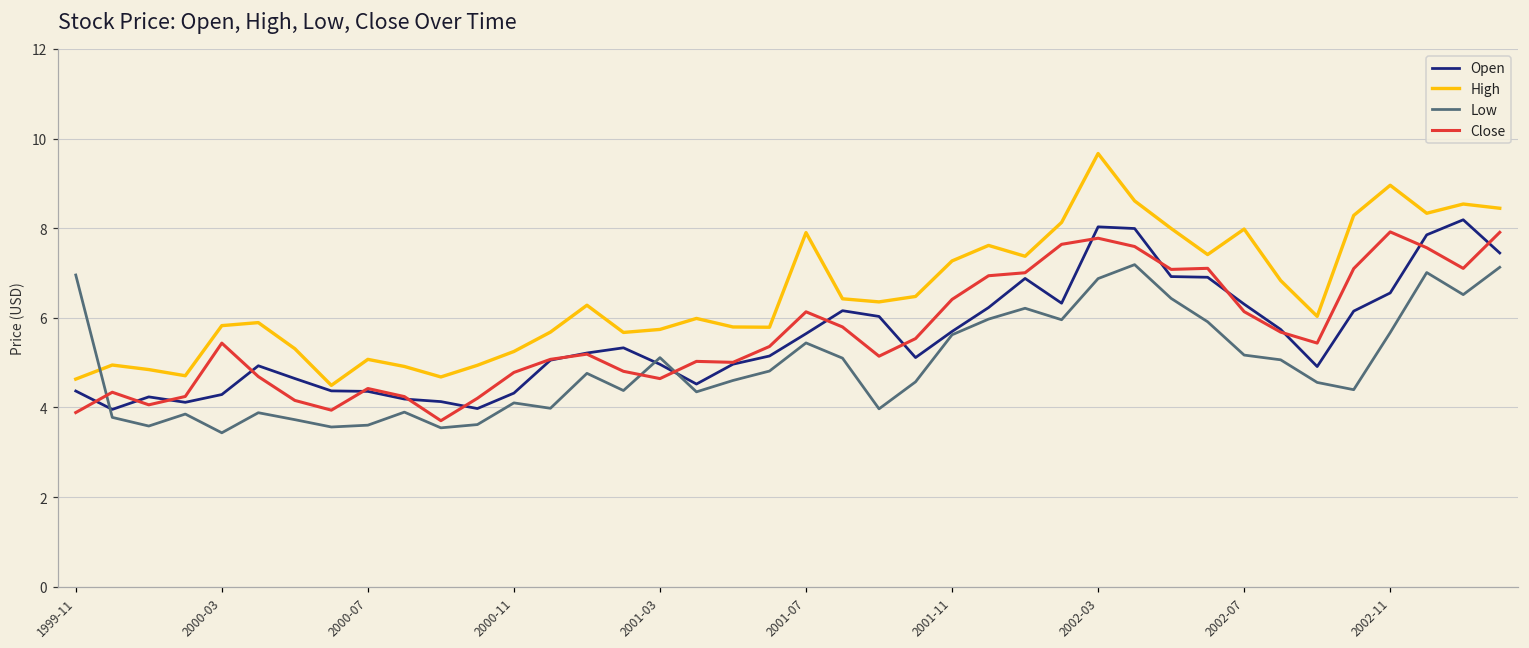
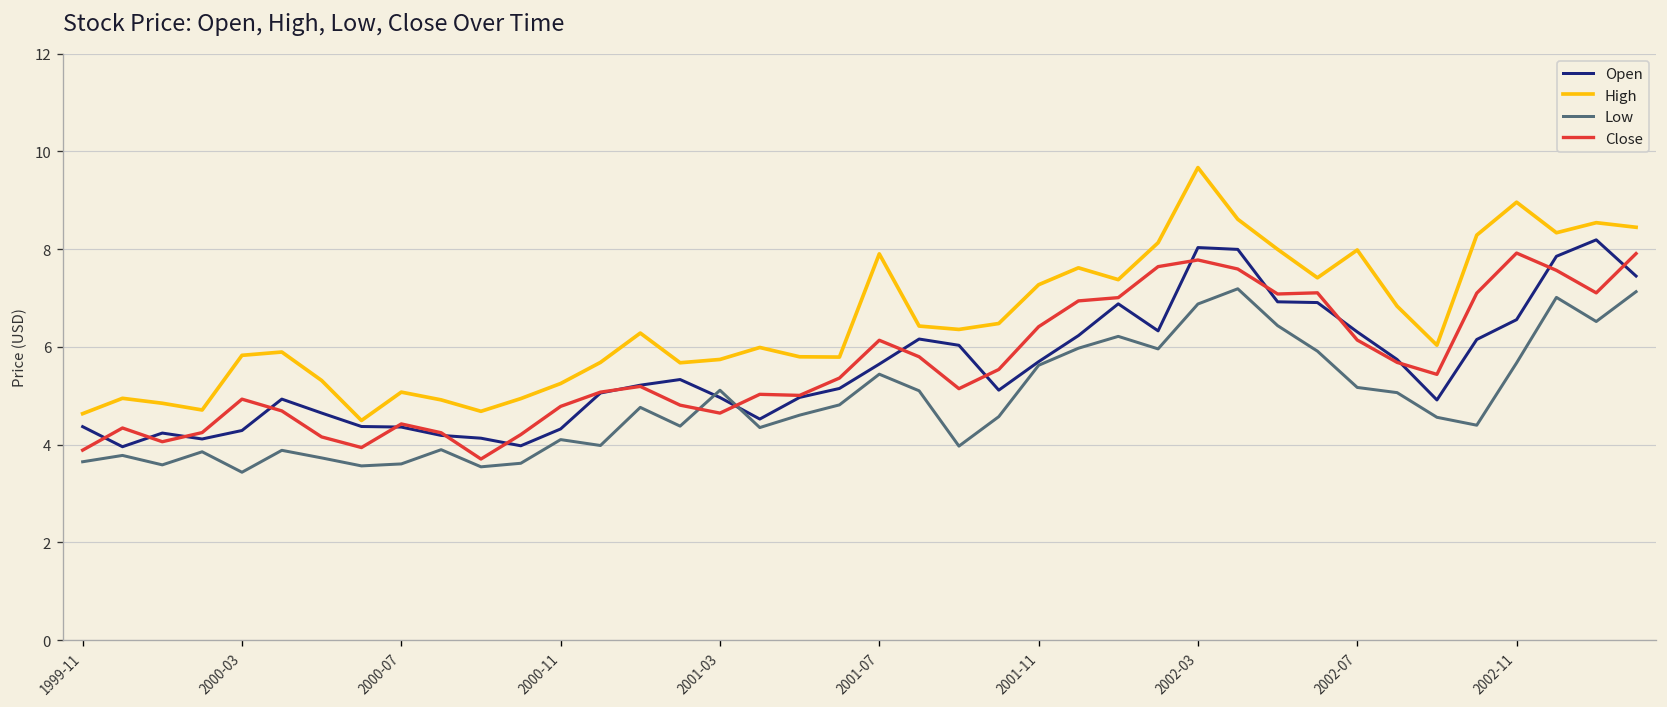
  {
    "Open": {
      "1999-11": 4.4,
      "2000-03": 4.3,
      "2000-07": 4.4,
      "2000-11": 4.3,
      "2001-03": 5.0,
      "2001-07": 5.6,
      "2001-11": 5.7,
      "2002-03": 8.0,
      "2002-07": 6.3,
      "2002-11": 6.6
    },
    "High": {
      "1999-11": 4.6,
      "2000-03": 5.8,
      "2000-07": 5.1,
      "2000-11": 5.2,
      "2001-03": 5.7,
      "2001-07": 7.9,
      "2001-11": 7.3,
      "2002-03": 9.7,
      "2002-07": 8.0,
      "2002-11": 9.0
    },
    "Low": {
-     "1999-11": 7.0,
+     "1999-11": 3.6,
      "2000-03": 3.4,
      "2000-07": 3.6,
      "2000-11": 4.1,
      "2001-03": 5.1,
      "2001-07": 5.4,
      "2001-11": 5.6,
      "2002-03": 6.9,
      "2002-07": 5.2,
      "2002-11": 5.7
    },
    "Close": {
      "1999-11": 3.9,
-     "2000-03": 5.4,
+     "2000-03": 4.9,
      "2000-07": 4.4,
      "2000-11": 4.8,
      "2001-03": 4.6,
      "2001-07": 6.1,
      "2001-11": 6.4,
      "2002-03": 7.8,
      "2002-07": 6.1,
      "2002-11": 7.9
    }
  }
